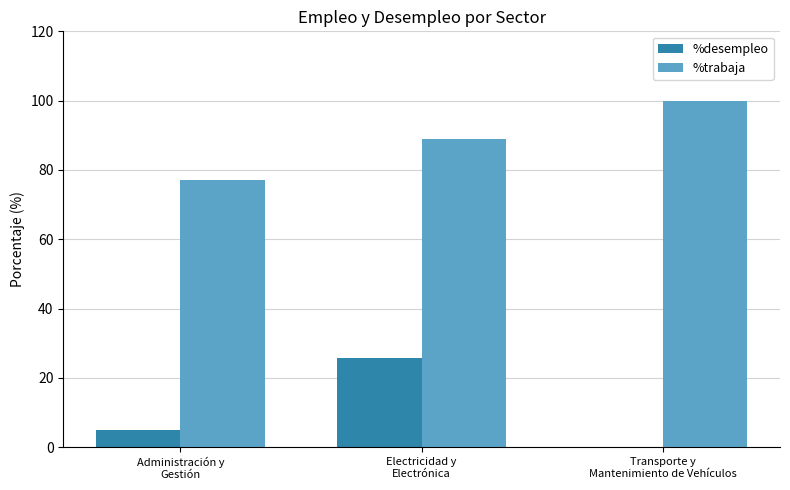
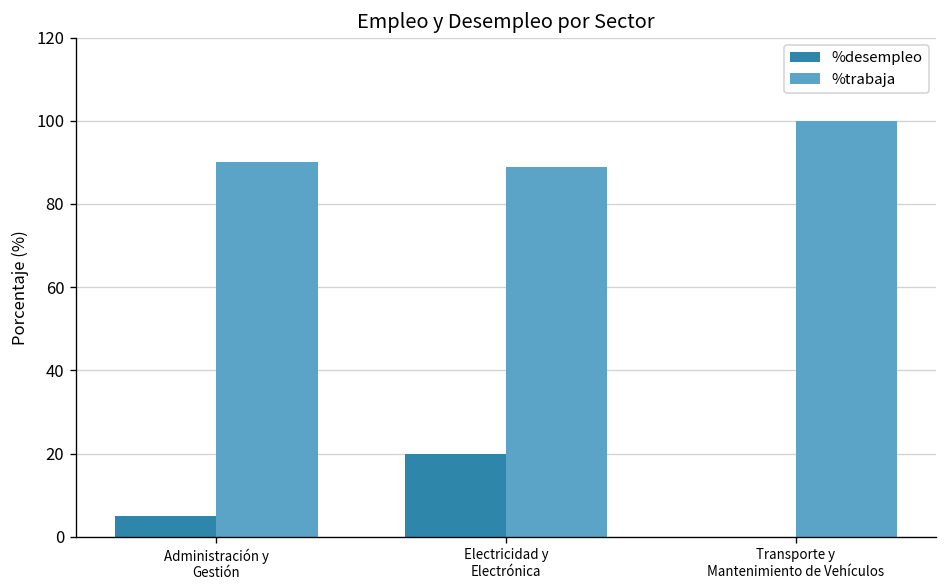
  {
    "%desempleo": {
      "Administración y Gestión": 5,
-     "Electricidad y Electrónica": 26,
+     "Electricidad y Electrónica": 20,
      "Transporte y Mantenimiento de Vehículos": 0
    },
    "%trabaja": {
-     "Administración y Gestión": 77,
+     "Administración y Gestión": 90,
      "Electricidad y Electrónica": 89,
      "Transporte y Mantenimiento de Vehículos": 100
    }
  }
